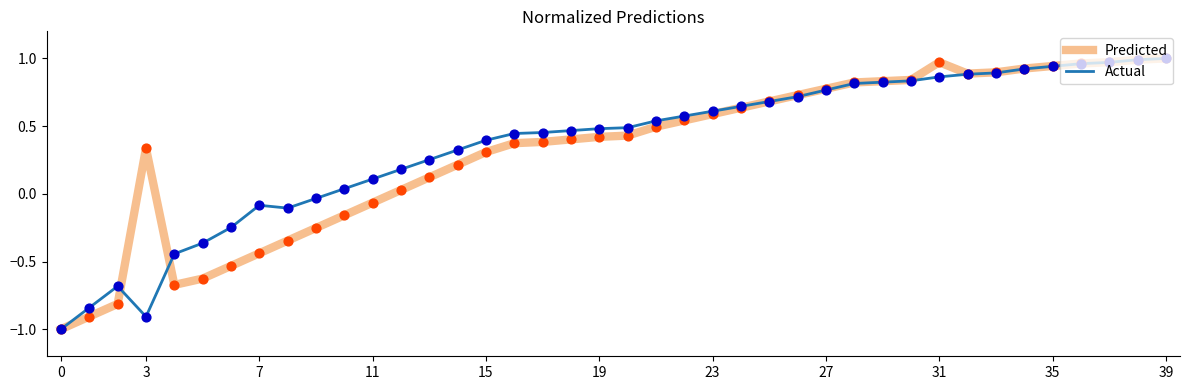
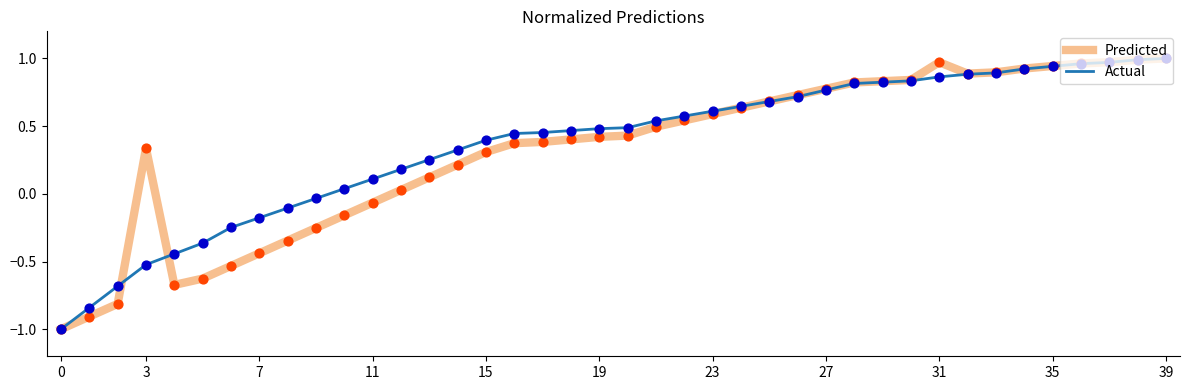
  {
    "Predicted": {
      "3": 0.34,
      "7": -0.44,
      "11": -0.07,
      "15": 0.31,
      "19": 0.42,
      "23": 0.59,
      "31": 0.97
    },
    "Actual": {
-     "3": -0.91,
-     "7": -0.08,
+     "3": -0.52,
+     "7": -0.18,
      "11": 0.11,
      "15": 0.40,
      "19": 0.48,
      "23": 0.61,
      "31": 0.86
    }
  }
